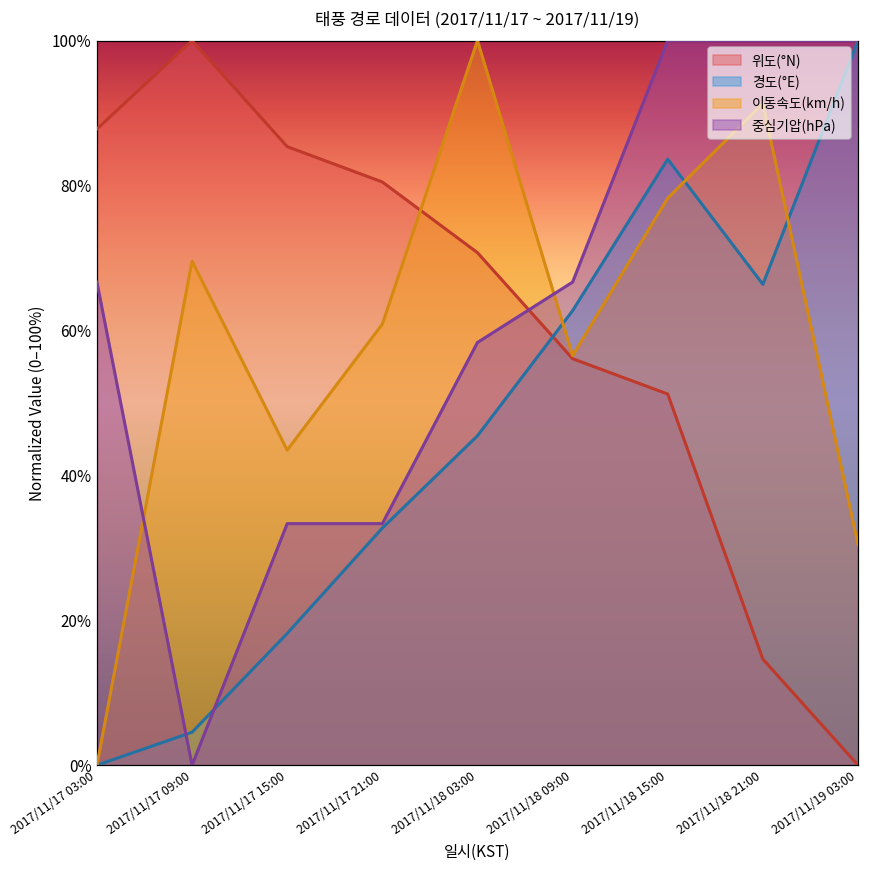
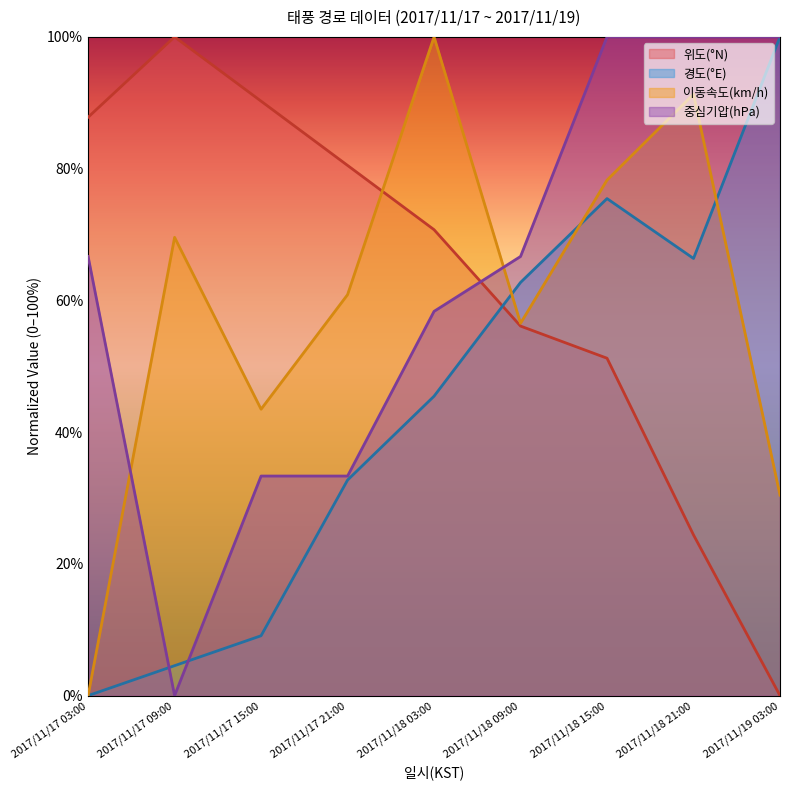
  {
    "위도(°N)": {
      "2017/11/17 03:00": "88%",
      "2017/11/17 09:00": "100%",
-     "2017/11/17 15:00": "85%",
+     "2017/11/17 15:00": "90%",
      "2017/11/17 21:00": "80%",
      "2017/11/18 03:00": "71%",
      "2017/11/18 09:00": "56%",
      "2017/11/18 15:00": "51%",
-     "2017/11/18 21:00": "15%",
+     "2017/11/18 21:00": "24%",
      "2017/11/19 03:00": "0%"
    },
    "경도(°E)": {
      "2017/11/17 09:00": "5%",
-     "2017/11/17 15:00": "18%",
+     "2017/11/17 15:00": "9%",
      "2017/11/17 21:00": "33%",
      "2017/11/18 03:00": "45%",
      "2017/11/18 09:00": "63%",
-     "2017/11/18 15:00": "84%",
+     "2017/11/18 15:00": "75%",
      "2017/11/18 21:00": "66%"
    },
    "이동속도(km/h)": {
      "2017/11/17 09:00": "70%",
      "2017/11/17 15:00": "43%",
      "2017/11/17 21:00": "61%",
      "2017/11/18 03:00": "100%",
      "2017/11/18 09:00": "57%",
      "2017/11/18 15:00": "78%",
      "2017/11/19 03:00": "30%"
    },
    "중심기압(hPa)": {
      "2017/11/17 03:00": "67%",
      "2017/11/17 09:00": "0%",
      "2017/11/17 15:00": "33%",
      "2017/11/17 21:00": "33%",
      "2017/11/18 03:00": "58%",
      "2017/11/18 09:00": "67%",
      "2017/11/18 15:00": "100%",
      "2017/11/18 21:00": "100%"
    }
  }
